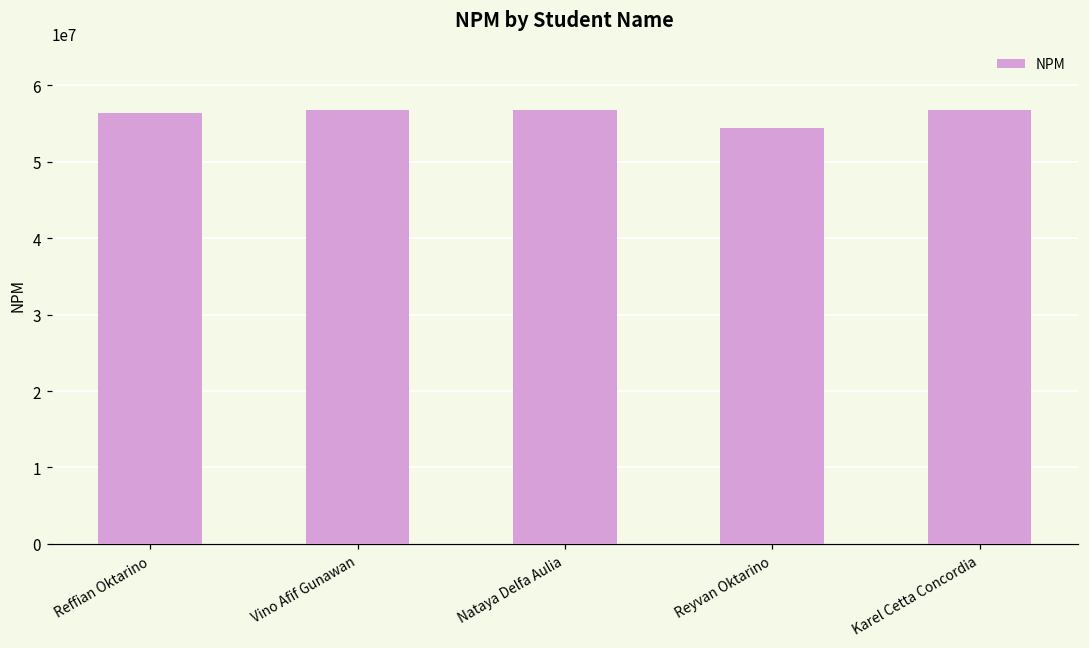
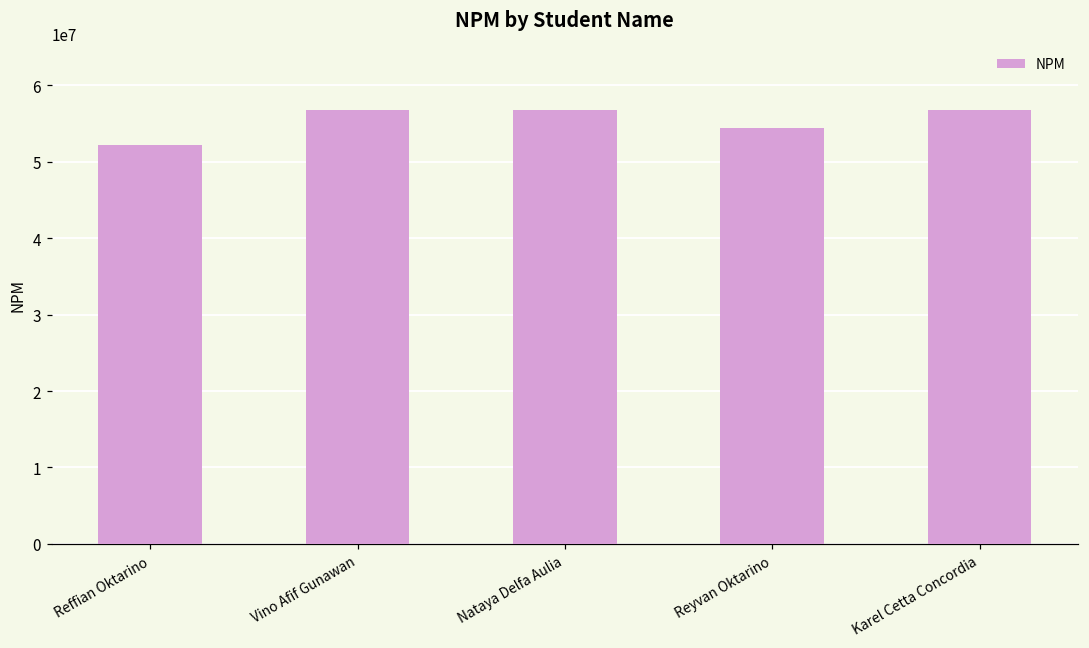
  {
-   "Reffian Oktarino": 56000000,
+   "Reffian Oktarino": 52000000,
    "Vino Afif Gunawan": 57000000,
    "Nataya Delfa Aulia": 57000000,
    "Reyvan Oktarino": 54000000,
    "Karel Cetta Concordia": 57000000
  }
